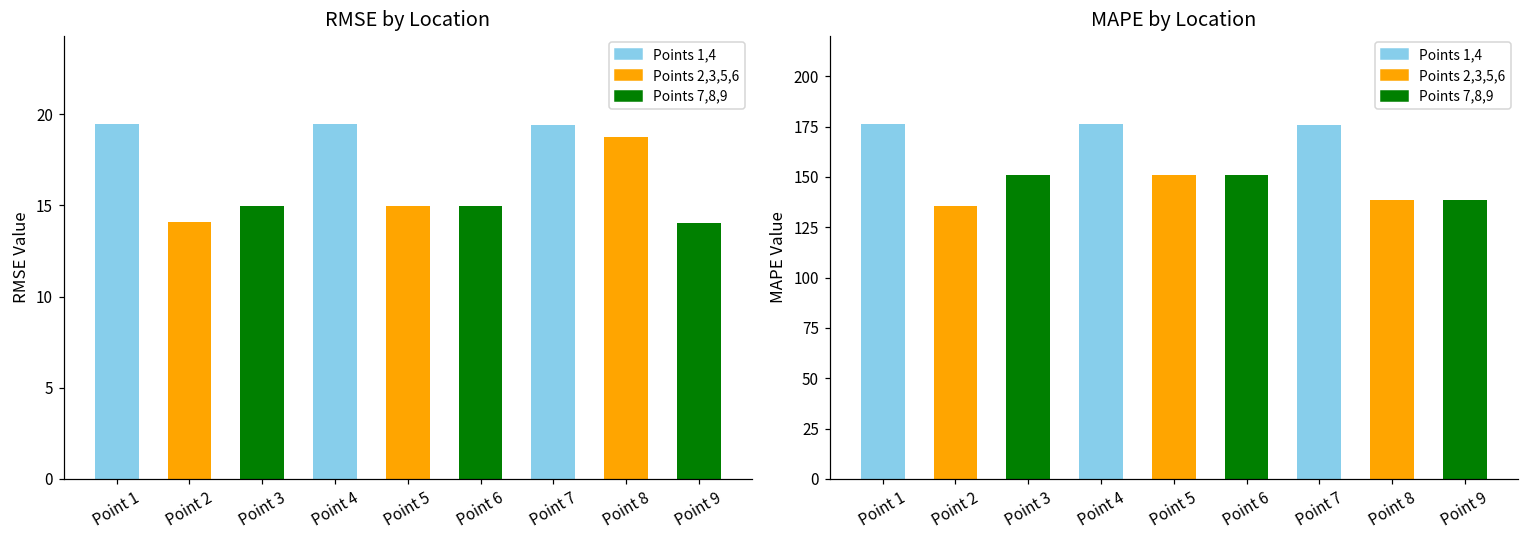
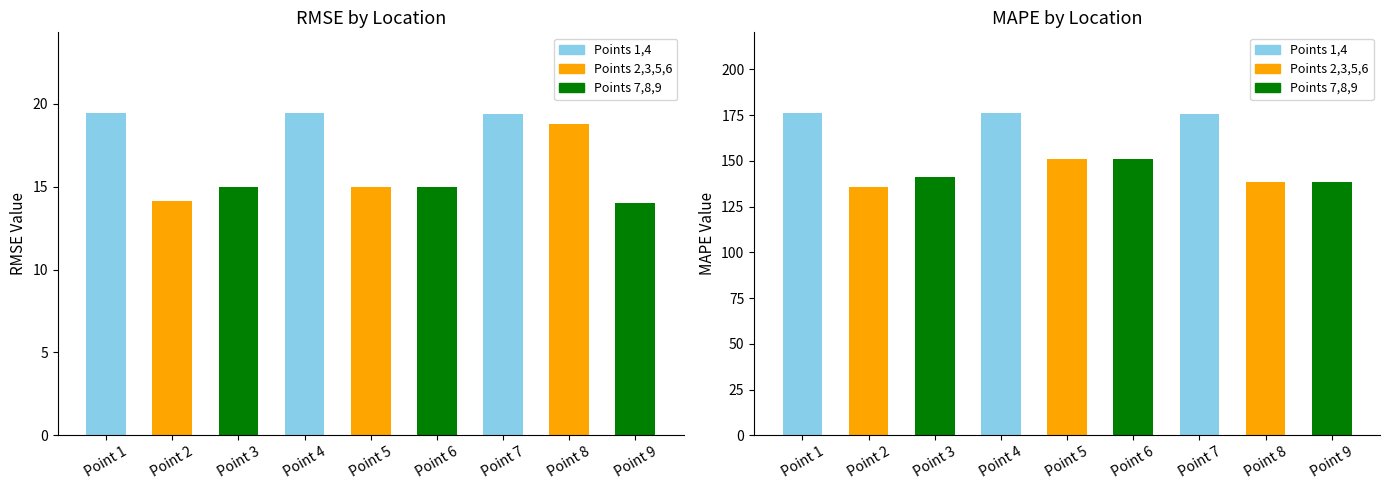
  {
    "RMSE by Location": {
      "Point 1": 19.5,
      "Point 2": 14.1,
      "Point 3": 15.0,
      "Point 4": 19.5,
      "Point 5": 15.0,
      "Point 6": 15.0,
      "Point 7": 19.4,
      "Point 8": 18.8,
      "Point 9": 14.1
    },
    "MAPE by Location": {
      "Point 1": 176,
      "Point 2": 136,
-     "Point 3": 151,
+     "Point 3": 141,
      "Point 4": 176,
      "Point 5": 151,
      "Point 6": 151,
      "Point 7": 176,
      "Point 8": 139,
      "Point 9": 139
    }
  }
